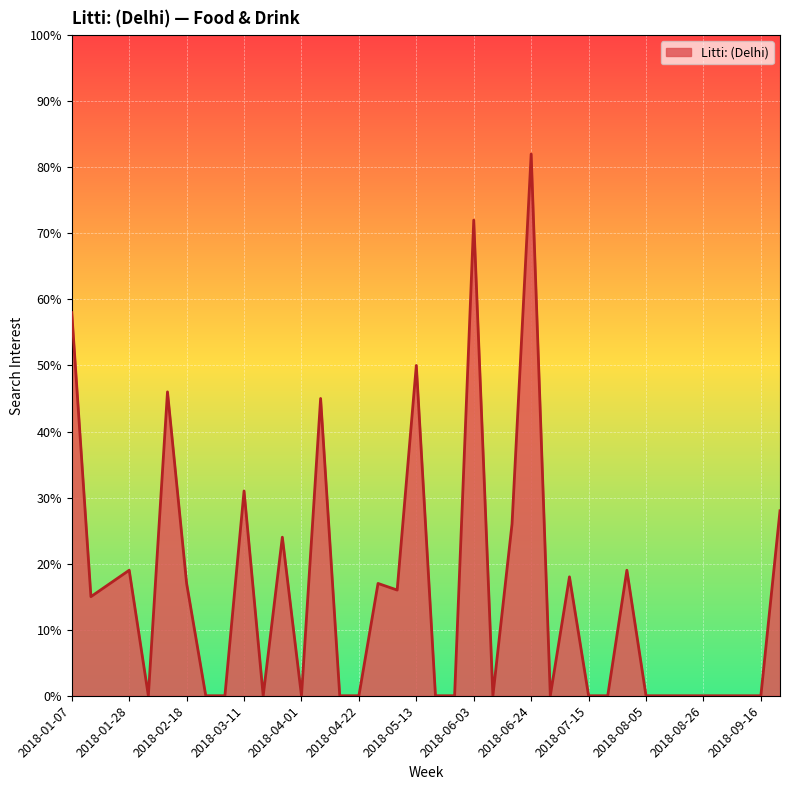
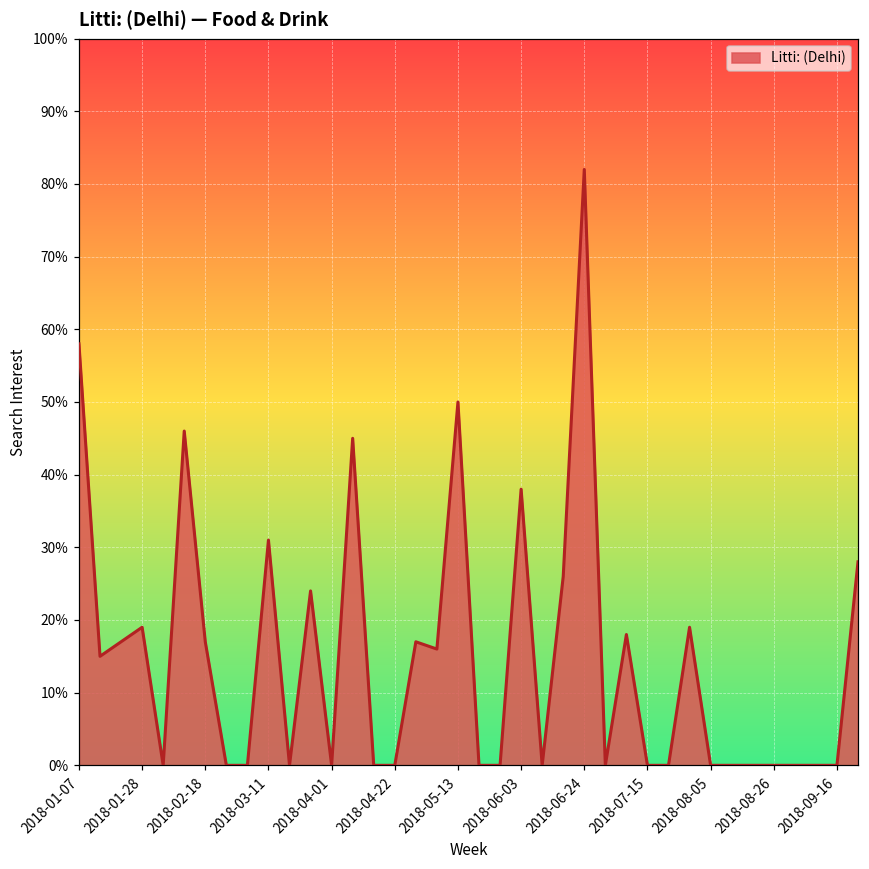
  {
    "2018-01-07": "58%",
    "2018-01-28": "19%",
    "2018-02-18": "17%",
    "2018-03-11": "31%",
    "2018-04-01": "0%",
    "2018-04-22": "0%",
    "2018-05-13": "50%",
-   "2018-06-03": "72%",
+   "2018-06-03": "38%",
    "2018-06-24": "82%",
    "2018-07-15": "0%",
    "2018-08-05": "0%",
    "2018-08-26": "0%",
    "2018-09-16": "0%"
  }
